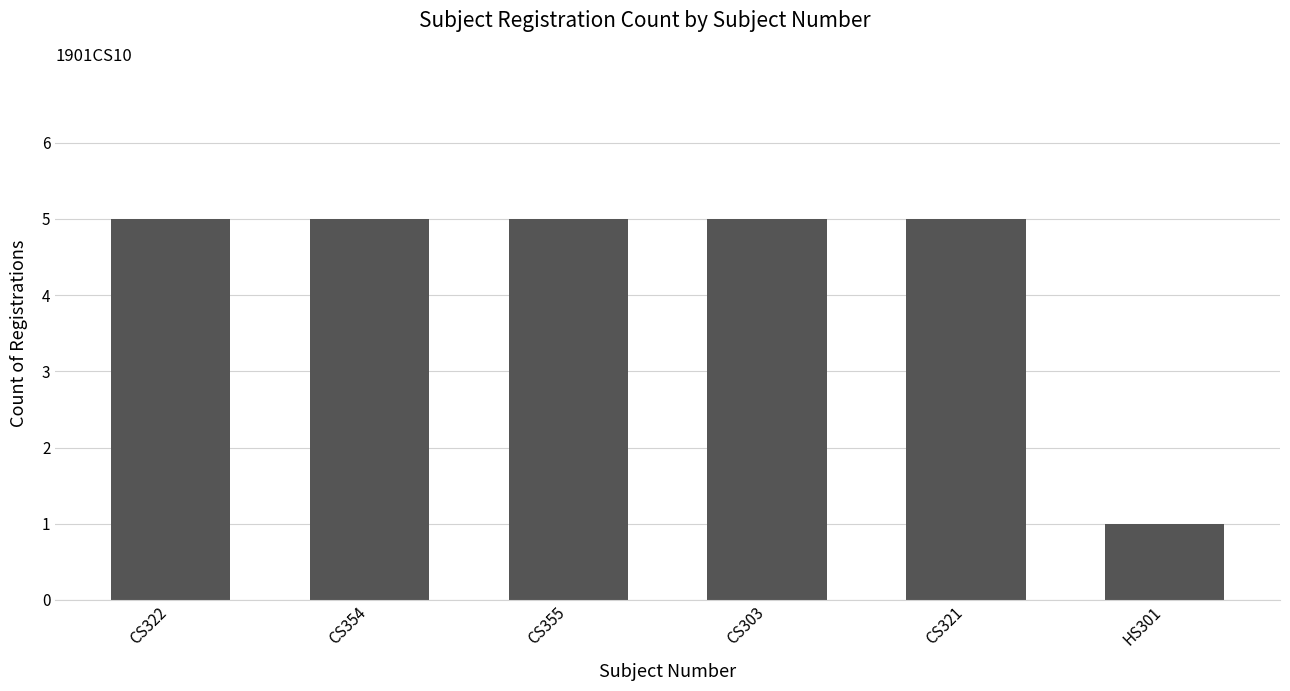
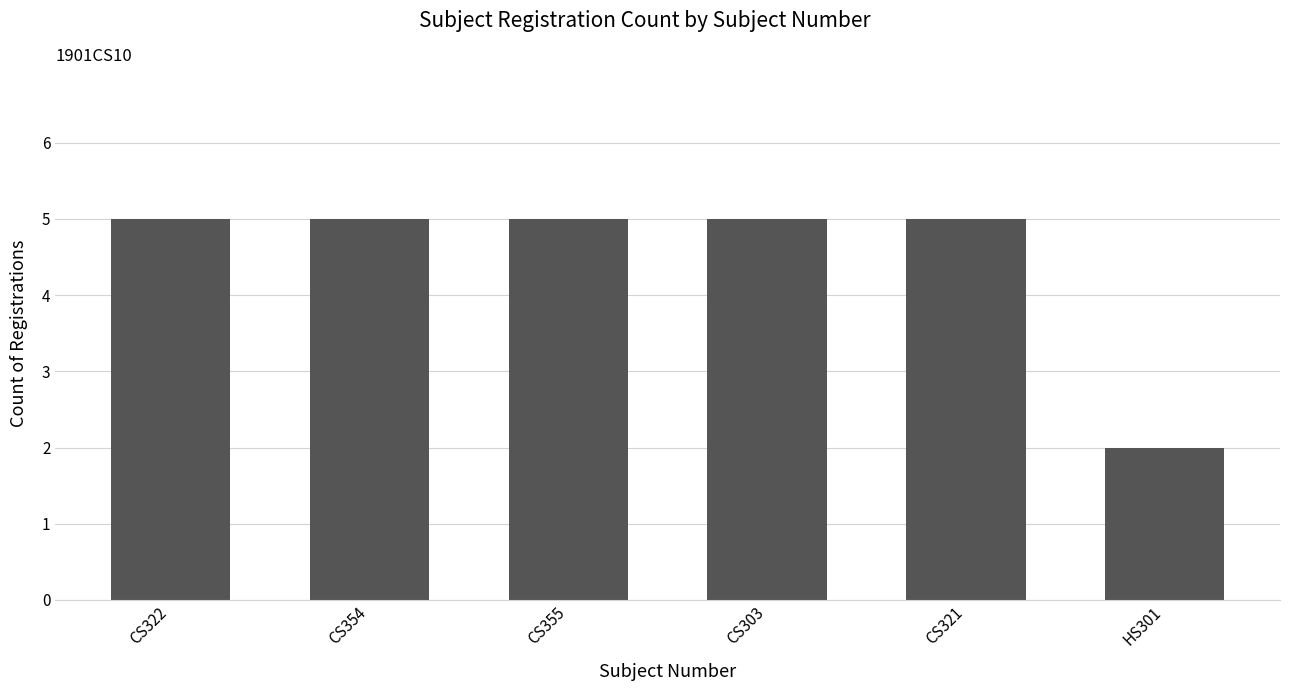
  {
    "CS322": 5,
    "CS354": 5,
    "CS355": 5,
    "CS303": 5,
    "CS321": 5,
-   "HS301": 1
+   "HS301": 2
  }
